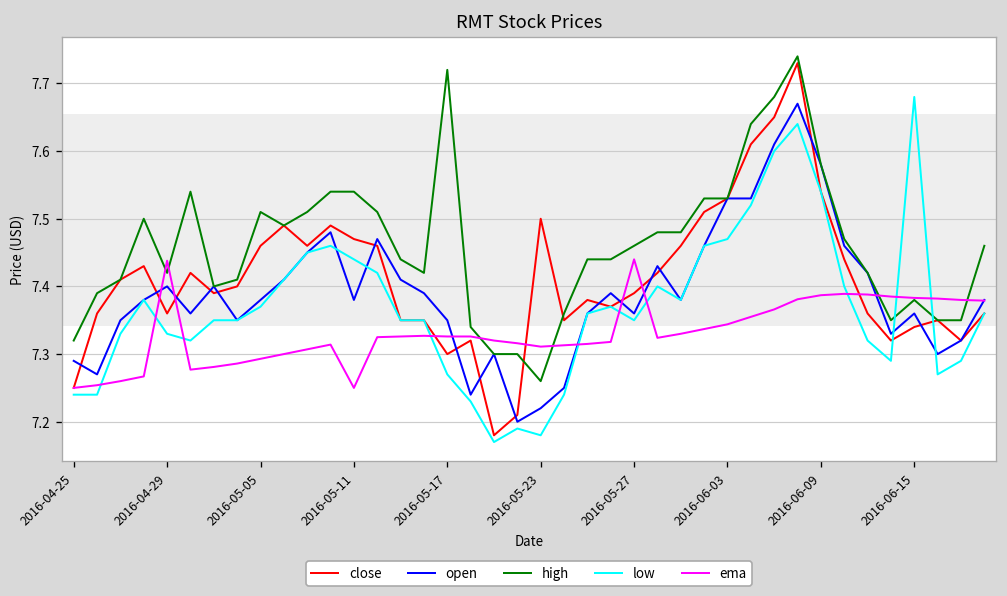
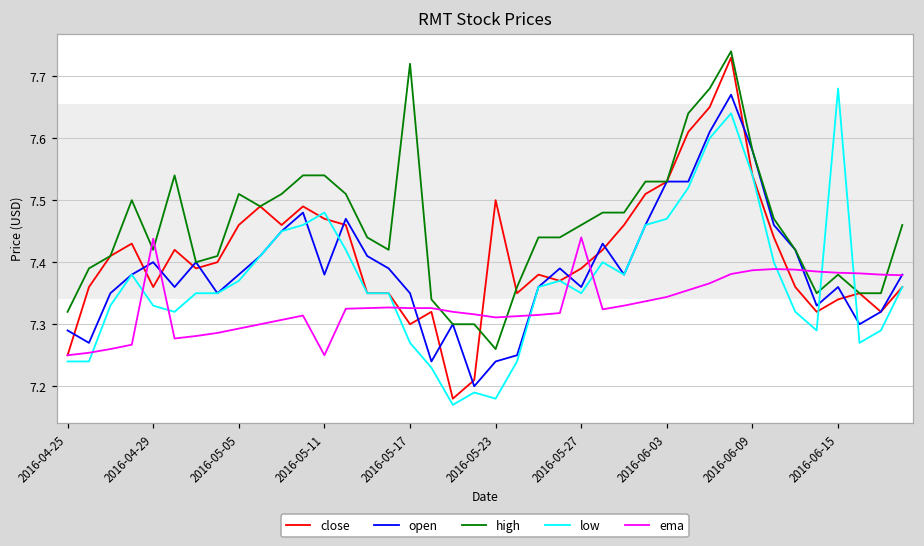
  {
    "close": {
      "2016-04-29": 7.36,
      "2016-05-05": 7.46,
      "2016-05-11": 7.47,
      "2016-05-17": 7.30,
      "2016-05-23": 7.50,
      "2016-05-27": 7.39,
      "2016-06-15": 7.34
    },
    "open": {
      "2016-04-25": 7.29,
      "2016-04-29": 7.40,
      "2016-05-05": 7.38,
      "2016-05-11": 7.38,
      "2016-05-17": 7.35,
-     "2016-05-23": 7.22,
+     "2016-05-23": 7.24,
      "2016-05-27": 7.36,
      "2016-06-15": 7.36
    },
    "high": {
      "2016-04-25": 7.32,
      "2016-04-29": 7.42,
      "2016-05-05": 7.51,
      "2016-05-11": 7.54,
      "2016-05-17": 7.72,
      "2016-05-23": 7.26,
      "2016-05-27": 7.46
    },
    "low": {
      "2016-04-25": 7.24,
      "2016-04-29": 7.33,
      "2016-05-05": 7.37,
-     "2016-05-11": 7.44,
+     "2016-05-11": 7.48,
      "2016-05-17": 7.27,
      "2016-05-23": 7.18,
      "2016-05-27": 7.35,
      "2016-06-03": 7.47,
      "2016-06-15": 7.68
    },
    "ema": {
      "2016-04-29": 7.44,
      "2016-05-05": 7.29,
      "2016-05-11": 7.25,
      "2016-05-17": 7.33,
      "2016-05-23": 7.31,
      "2016-05-27": 7.44,
      "2016-06-03": 7.34,
      "2016-06-09": 7.39
    }
  }
